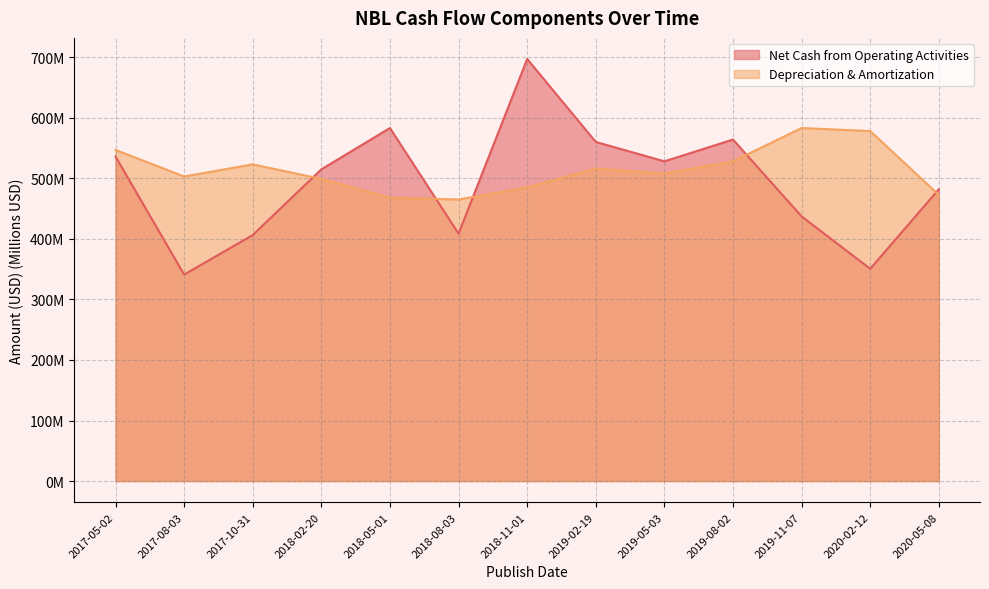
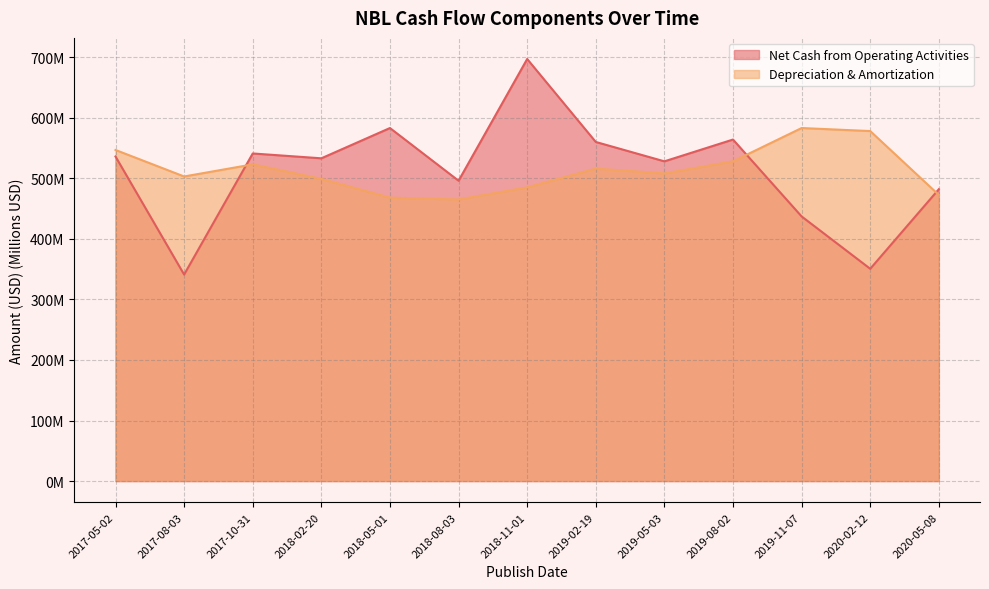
  {
    "Net Cash from Operating Activities": {
      "2017-05-02": 540000000,
      "2017-08-03": 340000000,
-     "2017-10-31": 410000000,
-     "2018-02-20": 510000000,
+     "2017-10-31": 540000000,
+     "2018-02-20": 530000000,
      "2018-05-01": 580000000,
-     "2018-08-03": 410000000,
+     "2018-08-03": 500000000,
      "2018-11-01": 700000000,
      "2019-02-19": 560000000,
      "2019-05-03": 530000000,
      "2019-08-02": 560000000,
      "2019-11-07": 440000000,
      "2020-02-12": 350000000,
      "2020-05-08": 480000000
    },
    "Depreciation & Amortization": {
      "2017-05-02": 550000000,
      "2017-08-03": 500000000,
      "2017-10-31": 520000000,
      "2018-02-20": 500000000,
      "2018-05-01": 470000000,
      "2018-08-03": 470000000,
      "2018-11-01": 490000000,
      "2019-02-19": 520000000,
      "2019-05-03": 510000000,
      "2019-08-02": 530000000,
      "2019-11-07": 580000000,
      "2020-02-12": 580000000,
      "2020-05-08": 470000000
    }
  }
